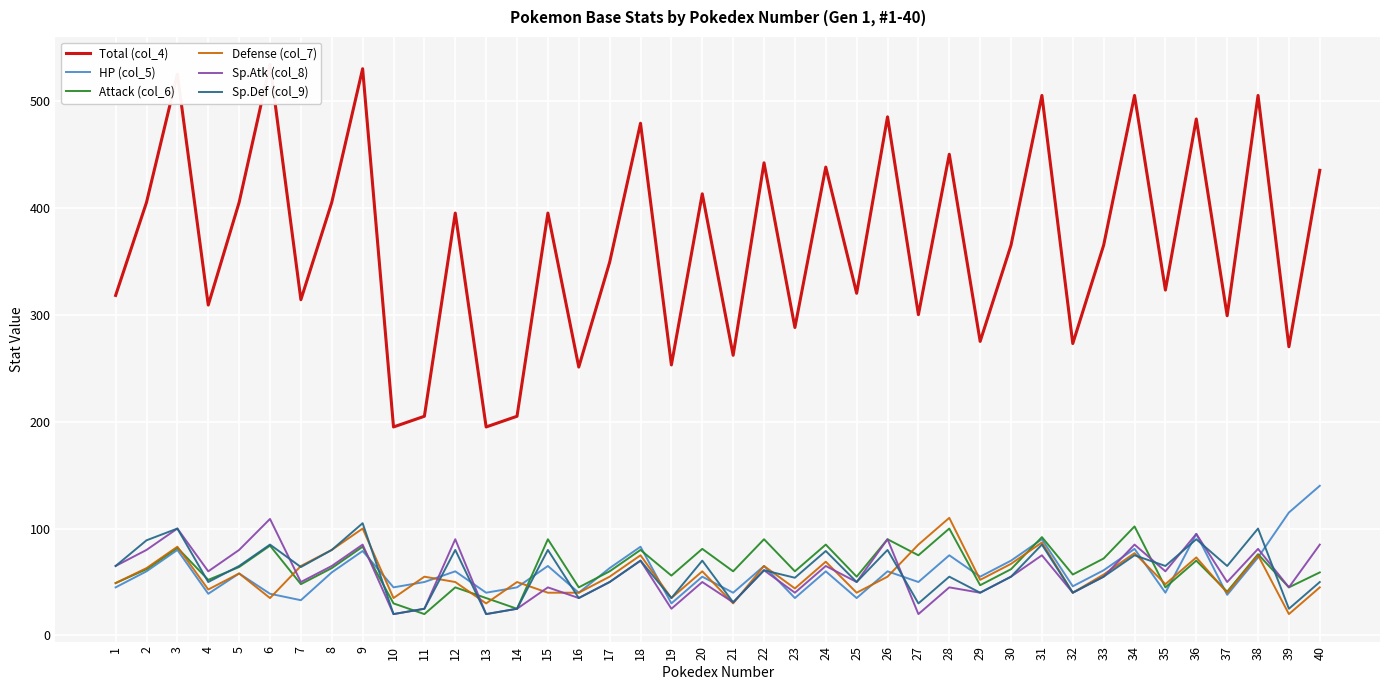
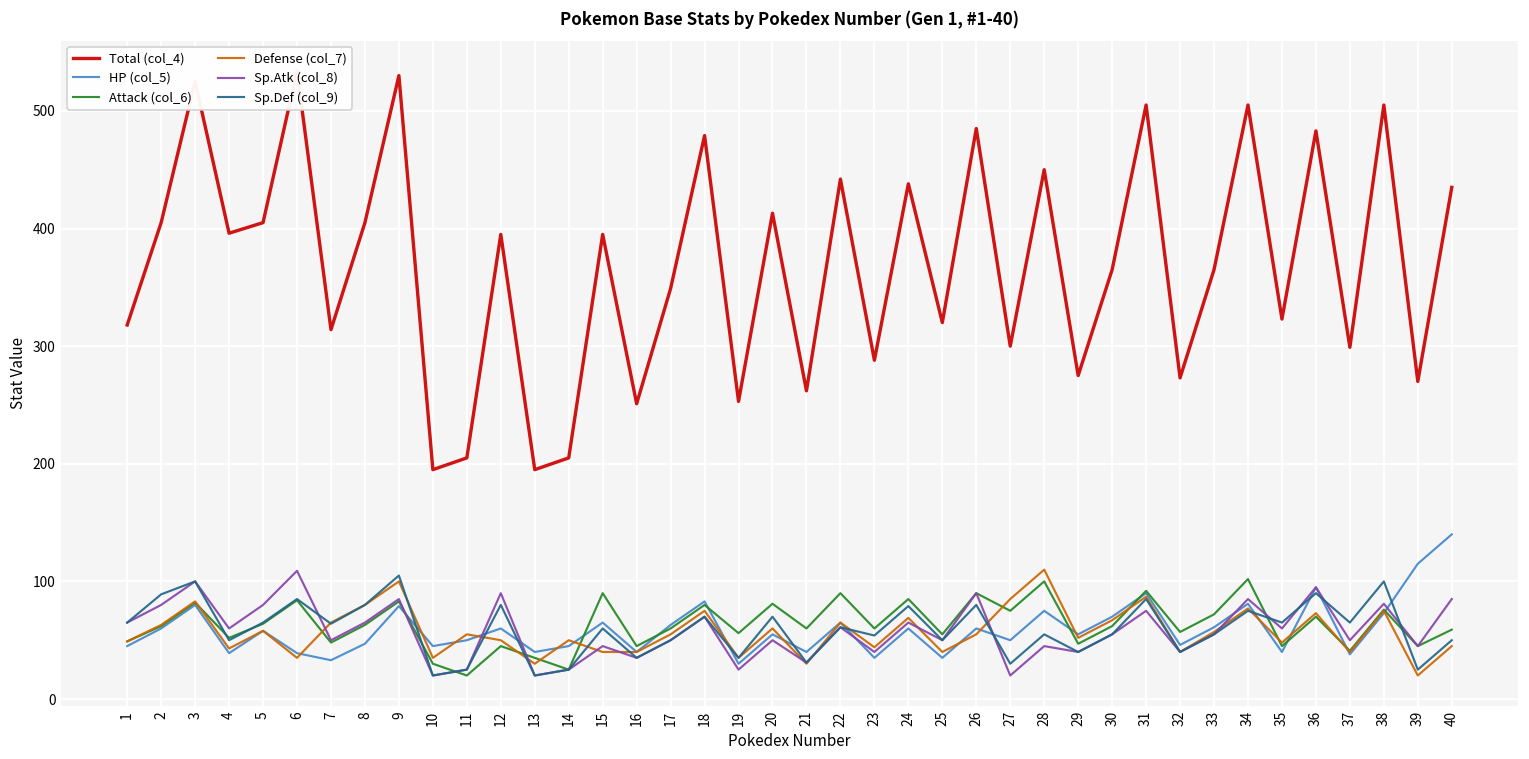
  {
    "Total (col_4)": {
      "1": 318,
      "2": 405,
-     "4": 309,
+     "4": 396,
      "5": 405,
      "7": 314,
      "8": 405,
      "9": 530,
      "10": 195,
      "11": 205,
      "12": 395,
      "13": 195,
      "14": 205,
      "15": 395,
      "16": 251,
      "17": 349,
      "18": 479,
      "19": 253,
      "20": 413,
      "21": 262,
      "22": 442,
      "23": 288,
      "24": 438,
      "25": 320,
      "26": 485,
      "27": 300,
      "28": 450,
      "29": 275,
      "30": 365,
      "31": 505,
      "32": 273,
      "33": 365,
      "34": 505,
      "35": 323,
      "36": 483,
      "37": 299,
      "38": 505,
      "39": 270,
      "40": 435
    },
    "HP (col_5)": {
      "1": 45,
      "4": 39,
      "6": 39,
      "7": 33,
-     "8": 59,
+     "8": 47,
      "9": 79,
      "10": 45,
      "11": 50,
      "12": 60,
      "13": 40,
      "14": 45,
      "15": 65,
      "17": 63,
      "18": 83,
      "19": 30,
      "20": 55,
      "21": 40,
      "23": 35,
      "24": 60,
      "25": 35,
      "26": 60,
      "27": 50,
      "28": 75,
      "29": 55,
      "30": 70,
      "32": 46,
      "33": 61,
      "34": 81,
      "35": 40,
      "39": 115,
      "40": 140
    },
    "Attack (col_6)": {
      "10": 30,
      "11": 20,
      "12": 45,
      "13": 35,
      "15": 90,
      "16": 45,
      "17": 60,
      "18": 80,
      "19": 56,
      "20": 81,
      "21": 60,
      "22": 90,
      "23": 60,
      "24": 85,
      "25": 55,
      "27": 75,
      "28": 100,
      "29": 47,
      "30": 62,
      "32": 57,
      "33": 72,
      "34": 102,
      "35": 45,
      "36": 70,
      "40": 59
    },
    "Defense (col_7)": {
      "4": 43,
      "6": 35,
      "9": 100,
      "10": 35,
      "11": 55,
      "12": 50,
      "13": 30,
      "14": 50,
      "15": 40,
      "17": 55,
      "18": 75,
      "20": 60,
      "23": 44,
      "24": 69,
      "25": 40,
      "26": 55,
      "27": 85,
      "28": 110,
      "29": 52,
      "30": 67,
      "35": 48,
      "36": 73,
      "39": 20,
      "40": 45
    },
    "Sp.Atk (col_8)": {
      "2": 80,
      "4": 60,
      "5": 80,
      "6": 109,
      "12": 90,
      "15": 45,
      "19": 25,
      "20": 50,
      "23": 40,
      "24": 65,
      "27": 20,
      "28": 45,
      "31": 75,
      "34": 85,
      "35": 60,
      "37": 50,
      "38": 81,
      "40": 85
    },
    "Sp.Def (col_9)": {
      "2": 89,
      "9": 105,
      "12": 80,
-     "15": 80,
+     "15": 60,
      "20": 70,
      "23": 54,
      "24": 79,
      "26": 80,
      "27": 30,
      "28": 55,
      "35": 65,
      "36": 90,
      "37": 65,
      "38": 100,
      "39": 25,
      "40": 50
    }
  }
